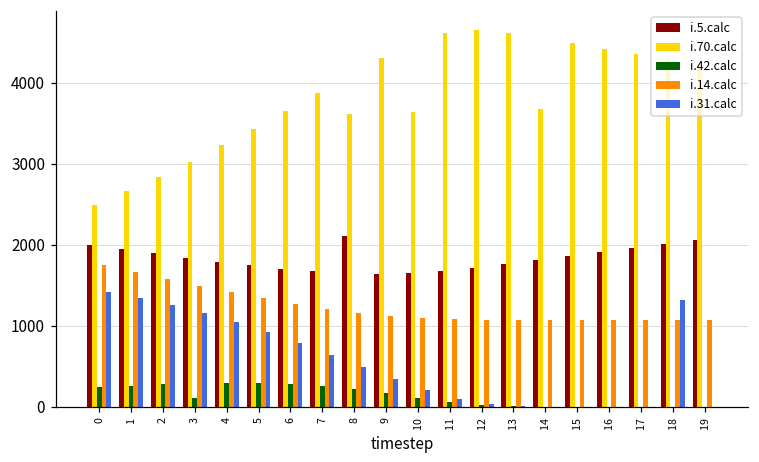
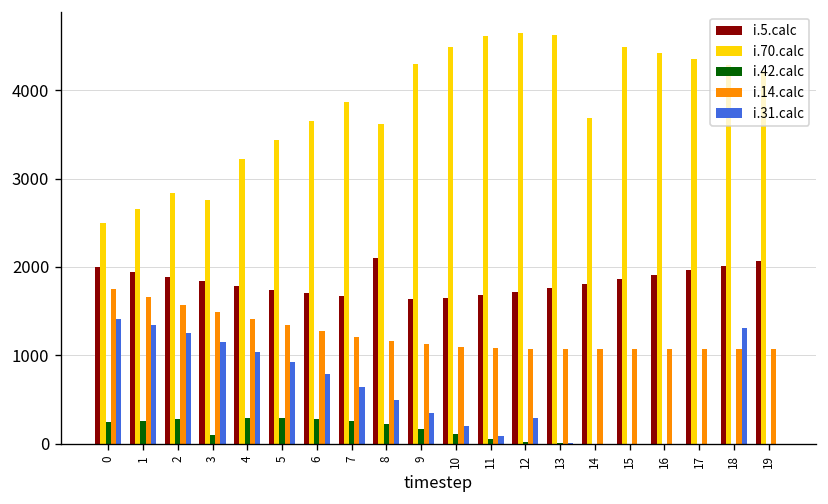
  {
    "i.5.calc": {
      "0": 2000,
      "1": 1900,
      "2": 1900,
      "3": 1800,
      "4": 1800,
      "5": 1700,
      "6": 1700,
      "7": 1700,
      "8": 2100,
      "9": 1600,
      "10": 1700,
      "11": 1700,
      "12": 1700,
      "13": 1800,
      "14": 1800,
      "15": 1900,
      "16": 1900,
      "17": 2000,
      "18": 2000,
      "19": 2100
    },
    "i.70.calc": {
      "0": 2500,
      "1": 2700,
      "2": 2800,
-     "3": 3000,
+     "3": 2800,
      "4": 3200,
      "5": 3400,
      "6": 3600,
      "7": 3900,
      "8": 3600,
      "9": 4300,
-     "10": 3600,
+     "10": 4500,
      "11": 4600,
      "12": 4700,
      "13": 4600,
      "14": 3700,
      "15": 4500,
      "16": 4400,
      "17": 4400
    },
    "i.42.calc": {
      "0": 200,
      "1": 300,
      "2": 300,
      "3": 100,
      "4": 300,
      "5": 300,
      "6": 300,
      "7": 300,
      "8": 200,
      "9": 200,
      "10": 100,
      "11": 100,
      "15": 0,
      "16": 0,
      "17": 0,
      "18": 0,
      "19": 0
    },
    "i.14.calc": {
      "0": 1800,
      "1": 1700,
      "2": 1600,
      "3": 1500,
      "4": 1400,
      "5": 1300,
      "6": 1300,
      "7": 1200,
      "8": 1200,
      "9": 1100,
      "10": 1100,
      "11": 1100,
      "12": 1100,
      "13": 1100,
      "14": 1100,
      "15": 1100,
      "16": 1100,
      "17": 1100,
      "18": 1100,
      "19": 1100
    },
    "i.31.calc": {
      "0": 1400,
      "1": 1300,
      "2": 1300,
      "3": 1200,
      "4": 1000,
      "5": 900,
      "6": 800,
      "7": 600,
      "8": 500,
      "9": 300,
      "10": 200,
      "11": 100,
-     "12": 0,
+     "12": 300,
      "15": 0,
      "16": 0,
      "17": 0,
      "18": 1300,
      "19": 0
    }
  }
